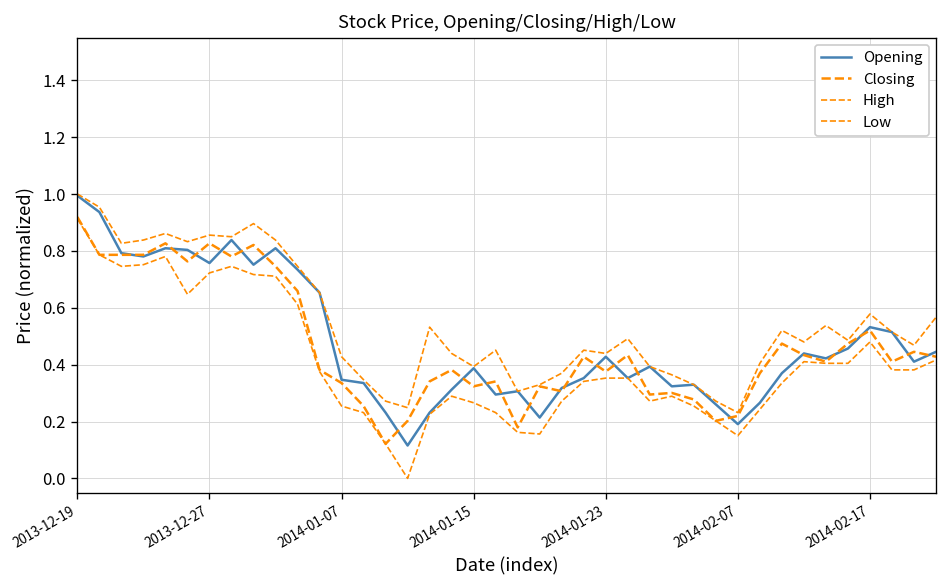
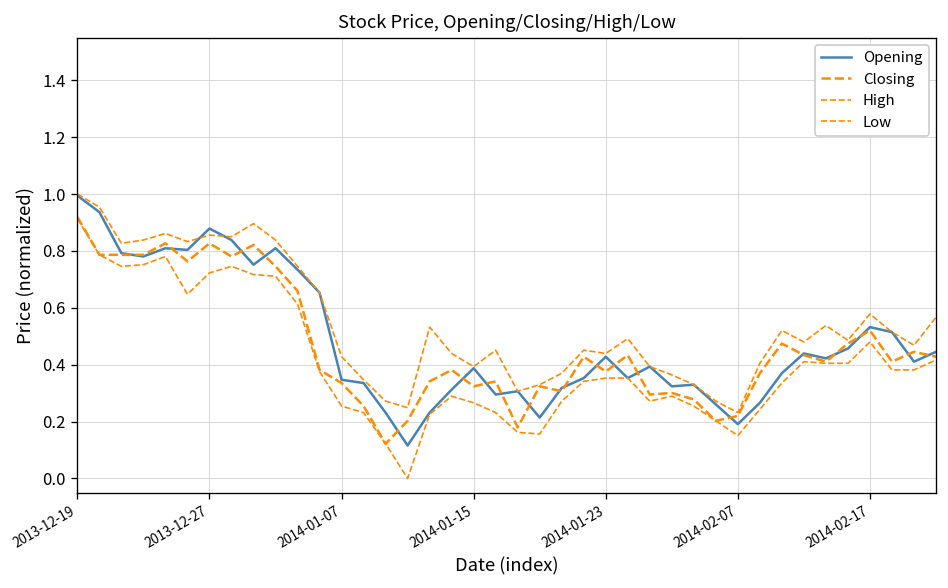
  {
    "Opening": {
-     "2013-12-27": 0.76,
+     "2013-12-27": 0.88,
      "2014-01-07": 0.35,
      "2014-01-23": 0.43,
      "2014-02-07": 0.19,
      "2014-02-17": 0.53
    }
  }
